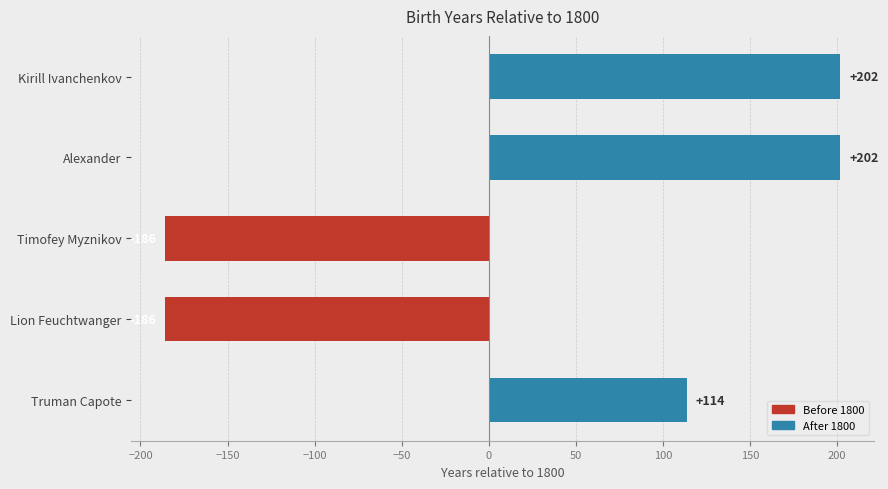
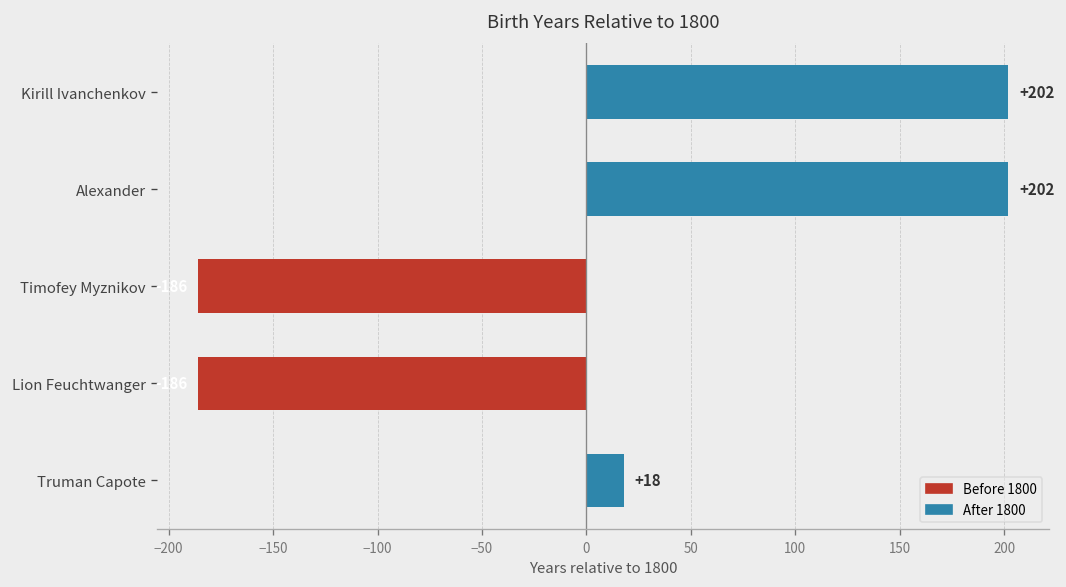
  {
    "Kirill Ivanchenkov": "+202",
    "Alexander": "+202",
-   "Truman Capote": "+114"
+   "Truman Capote": "+18"
  }
